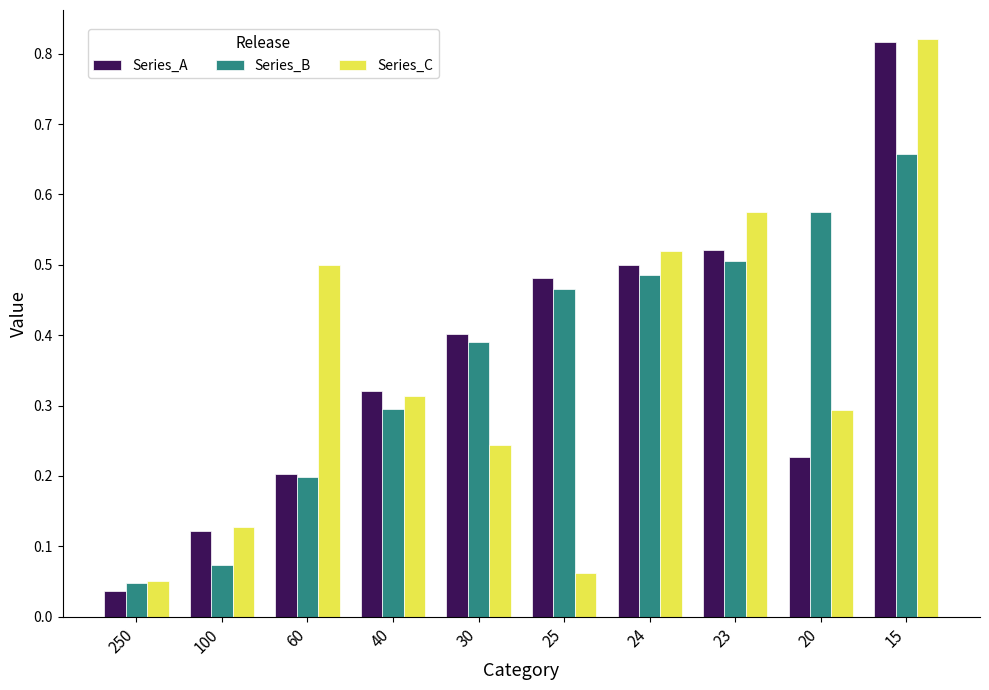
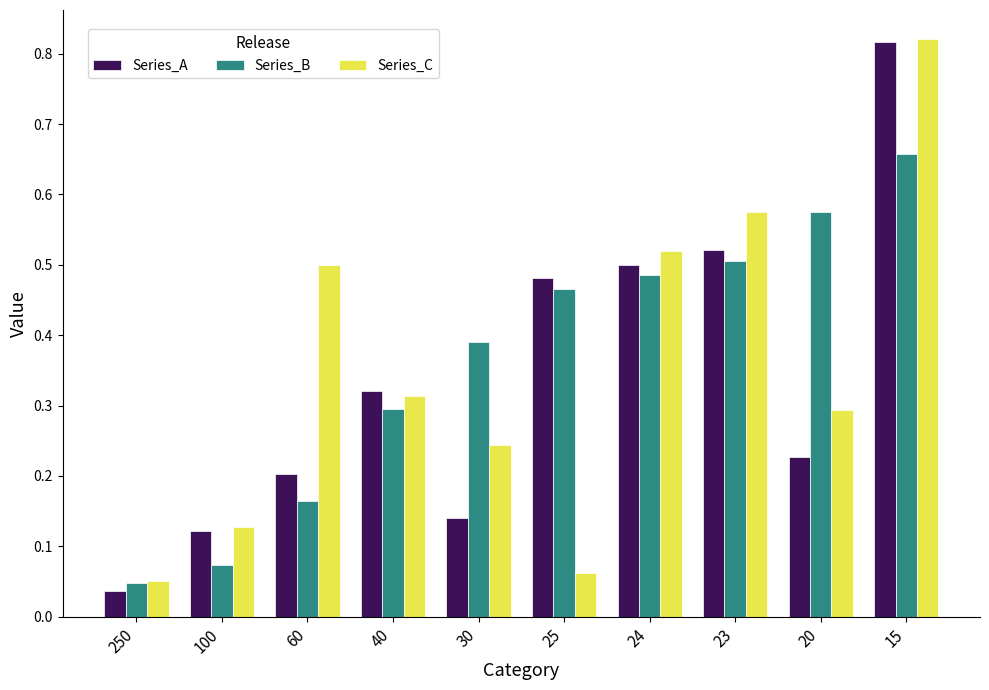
  {
    "Series_A": {
      "250": 0.04,
      "100": 0.12,
      "60": 0.20,
      "40": 0.32,
-     "30": 0.40,
+     "30": 0.14,
      "25": 0.48,
      "24": 0.50,
      "23": 0.52,
      "20": 0.23,
      "15": 0.82
    },
    "Series_B": {
      "250": 0.05,
      "100": 0.07,
-     "60": 0.20,
+     "60": 0.16,
      "40": 0.30,
      "30": 0.39,
      "25": 0.47,
      "24": 0.49,
      "23": 0.51,
      "20": 0.58,
      "15": 0.66
    },
    "Series_C": {
      "250": 0.05,
      "100": 0.13,
      "60": 0.50,
      "40": 0.31,
      "30": 0.24,
      "25": 0.06,
      "24": 0.52,
      "23": 0.58,
      "20": 0.29,
      "15": 0.82
    }
  }
